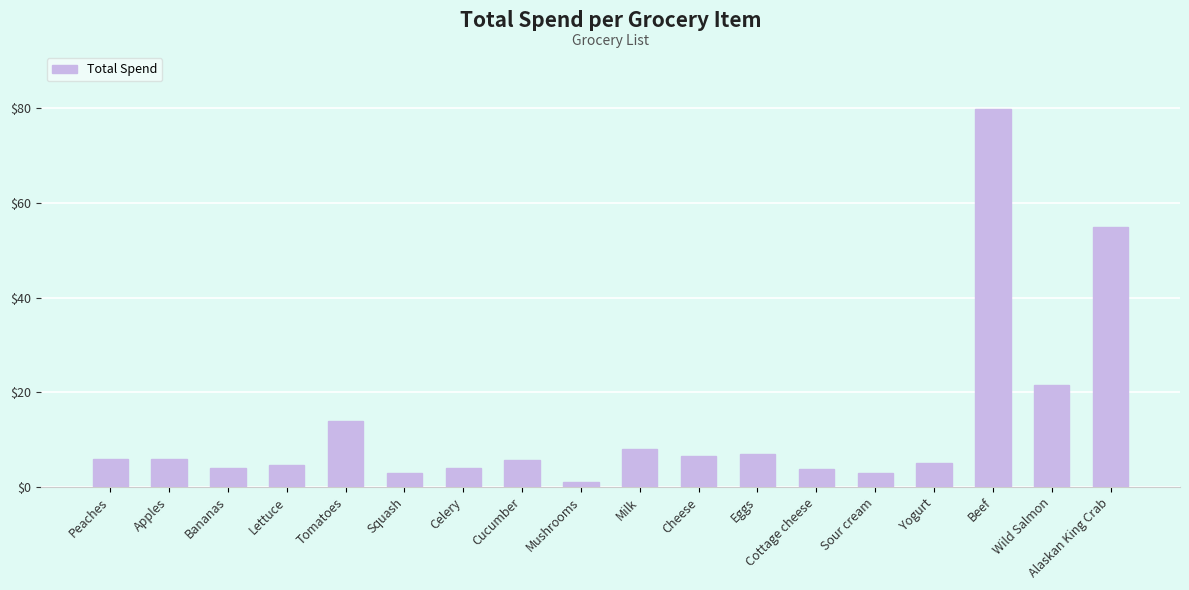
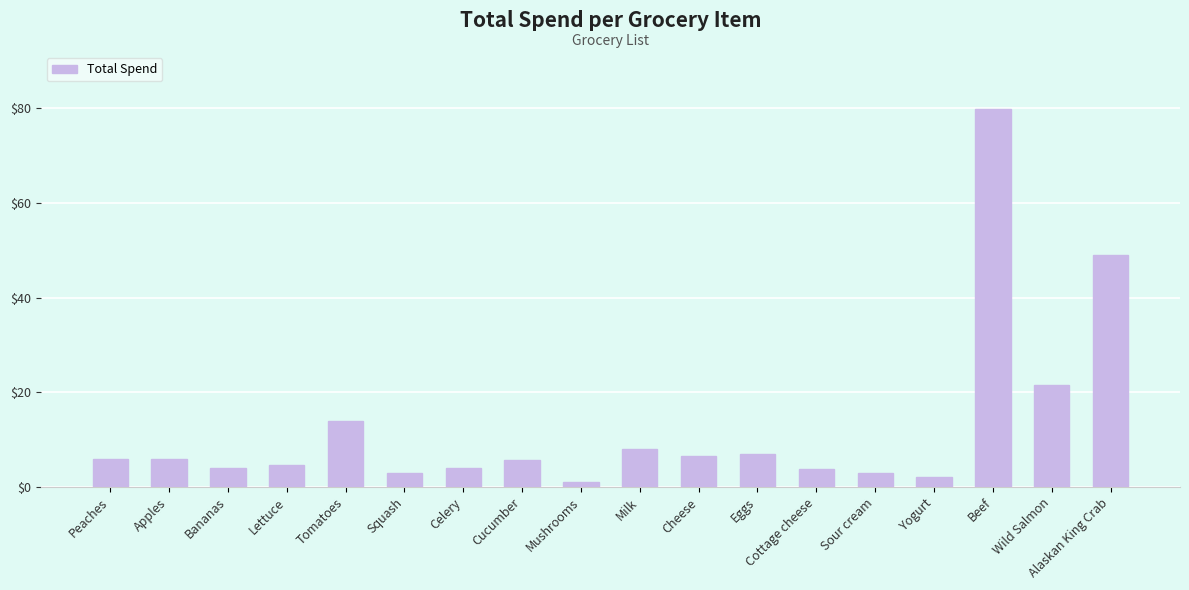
  {
    "Peaches": "$6",
    "Apples": "$6",
    "Bananas": "$4",
    "Lettuce": "$5",
    "Tomatoes": "$14",
    "Squash": "$3",
    "Celery": "$4",
    "Cucumber": "$6",
    "Mushrooms": "$1",
    "Milk": "$8",
    "Cheese": "$7",
    "Eggs": "$7",
    "Cottage cheese": "$4",
    "Sour cream": "$3",
-   "Yogurt": "$5",
+   "Yogurt": "$2",
    "Beef": "$80",
    "Wild Salmon": "$22",
-   "Alaskan King Crab": "$55"
+   "Alaskan King Crab": "$49"
  }
